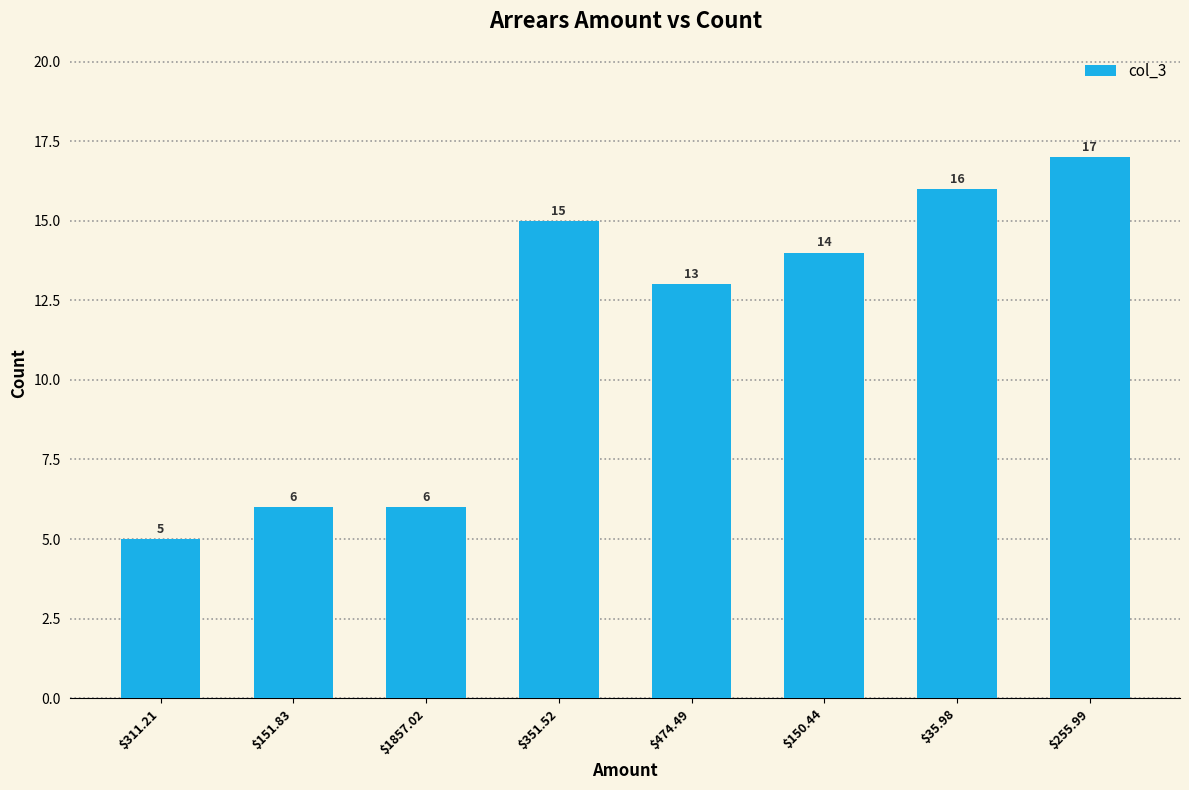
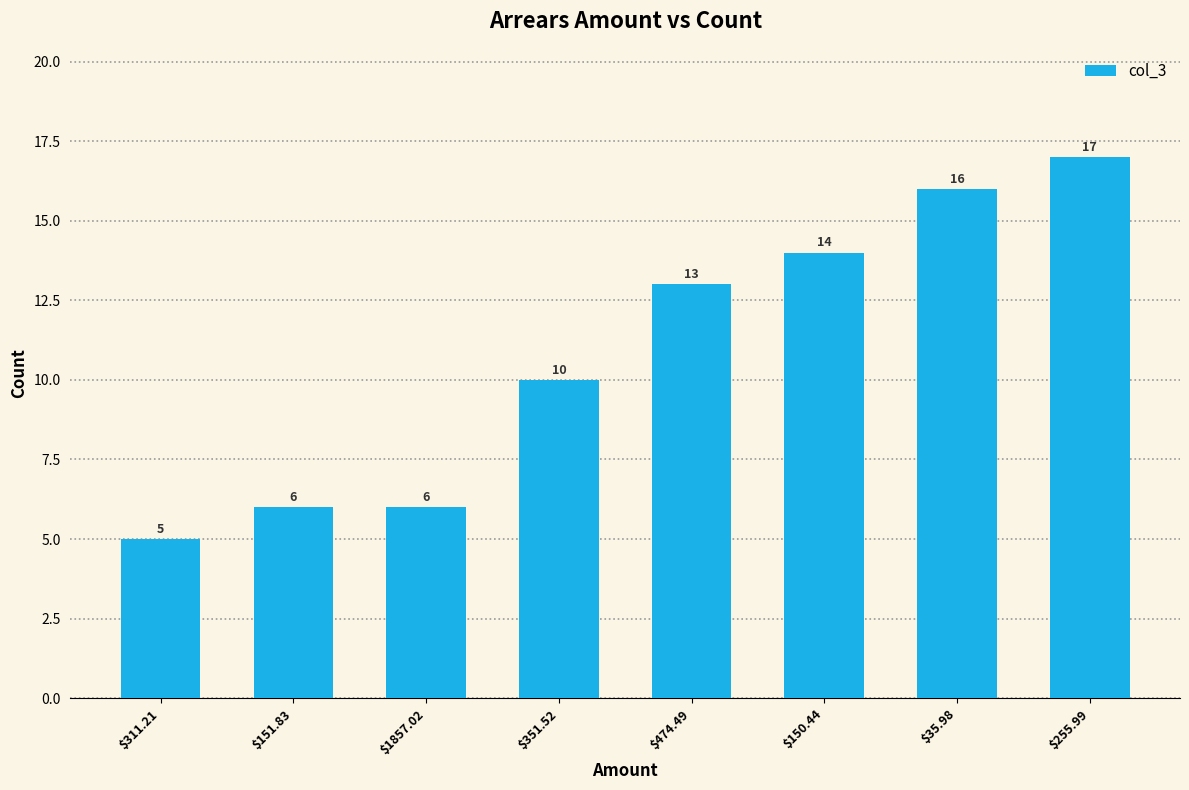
  {
    "$311.21": 5,
    "$151.83": 6,
    "$1857.02": 6,
-   "$351.52": 15,
+   "$351.52": 10,
    "$474.49": 13,
    "$150.44": 14,
    "$35.98": 16,
    "$255.99": 17
  }
